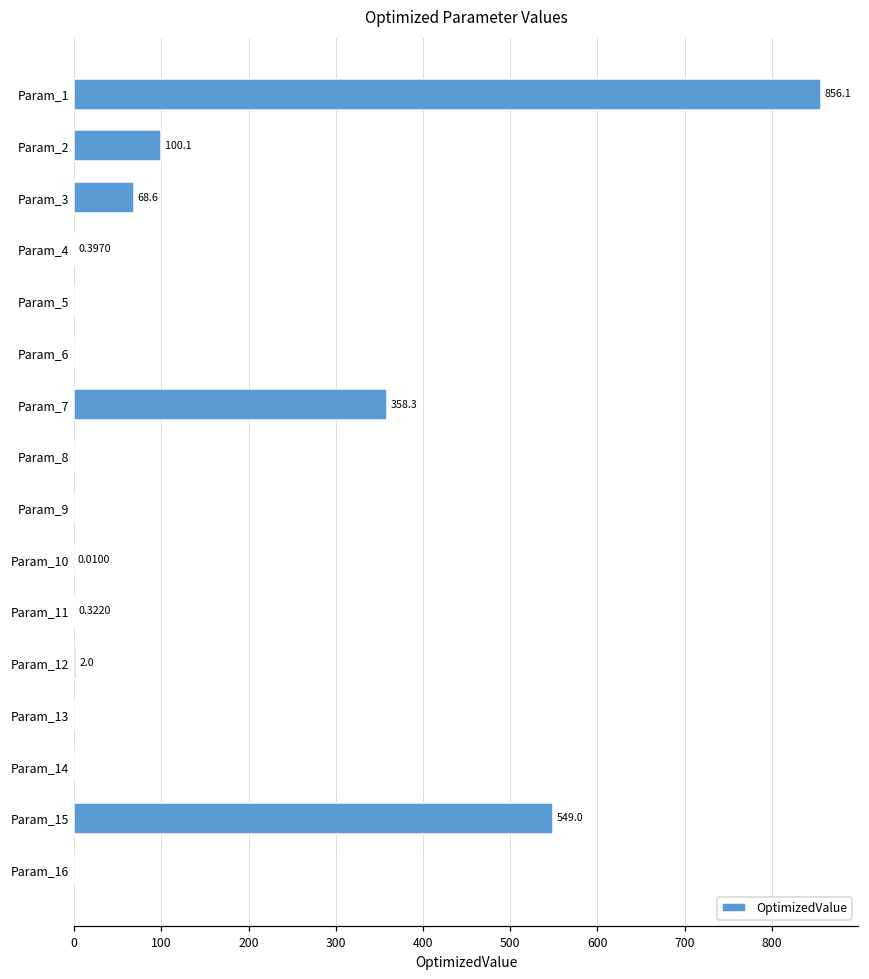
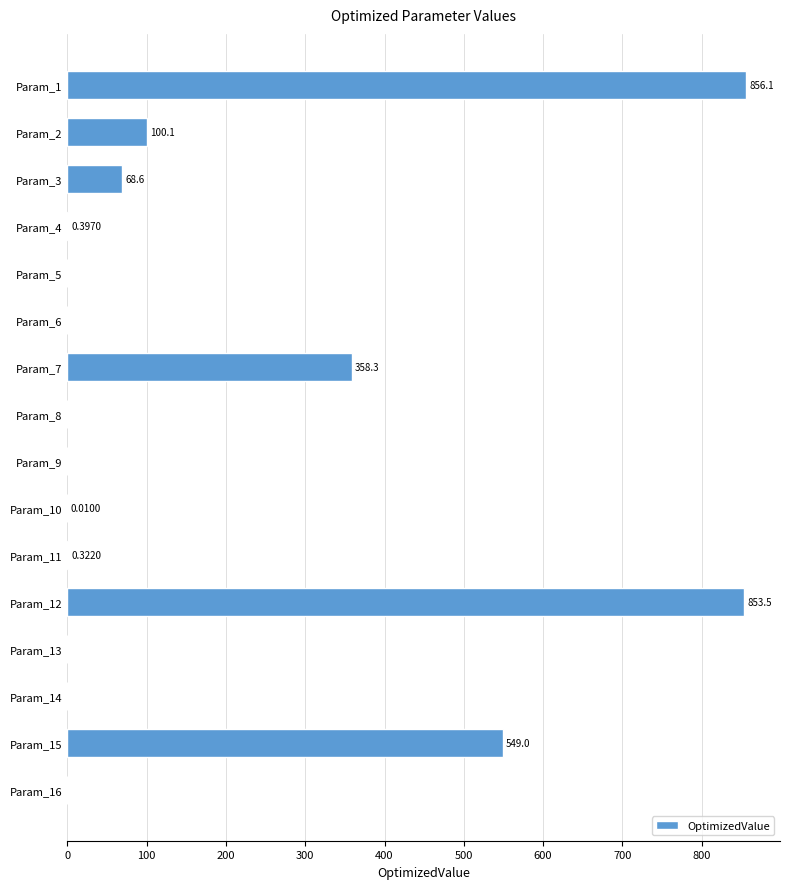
  {
    "Param_1": 856.1,
    "Param_2": 100.1,
    "Param_3": 68.6,
    "Param_4": 0.3970,
    "Param_7": 358.3,
    "Param_10": 0.0100,
    "Param_11": 0.3220,
-   "Param_12": 2.0,
+   "Param_12": 853.5,
    "Param_15": 549.0
  }
